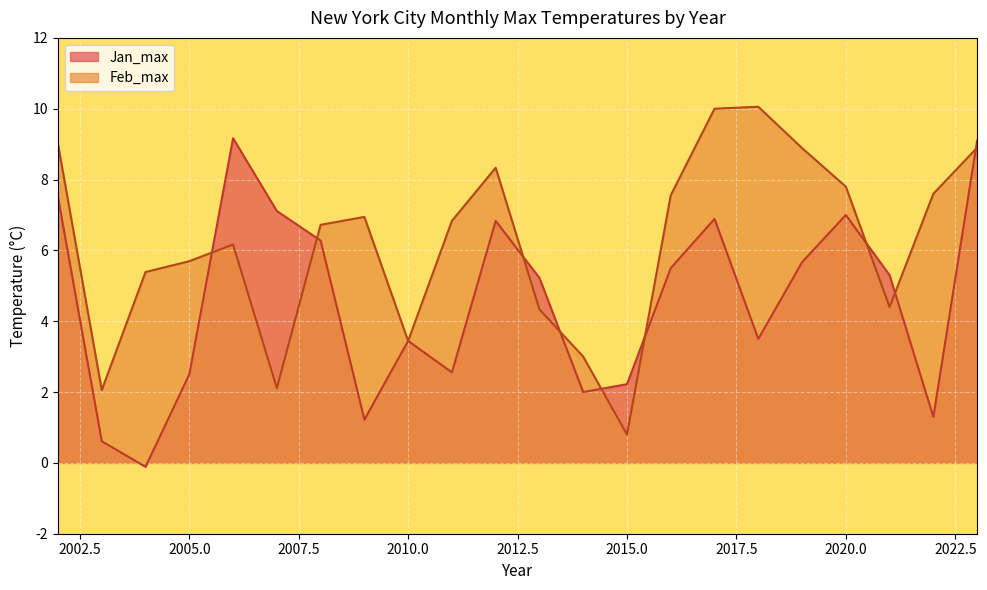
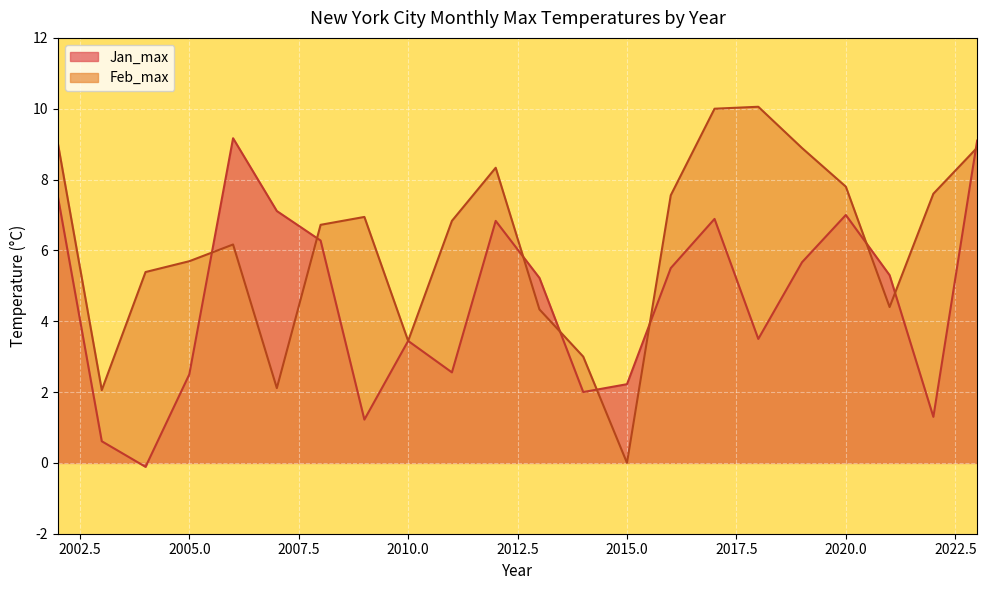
  {
    "Feb_max": {
      "2005.0": 5.7,
-     "2015.0": 0.8,
+     "2015.0": 0.0,
      "2020.0": 7.8
    }
  }
